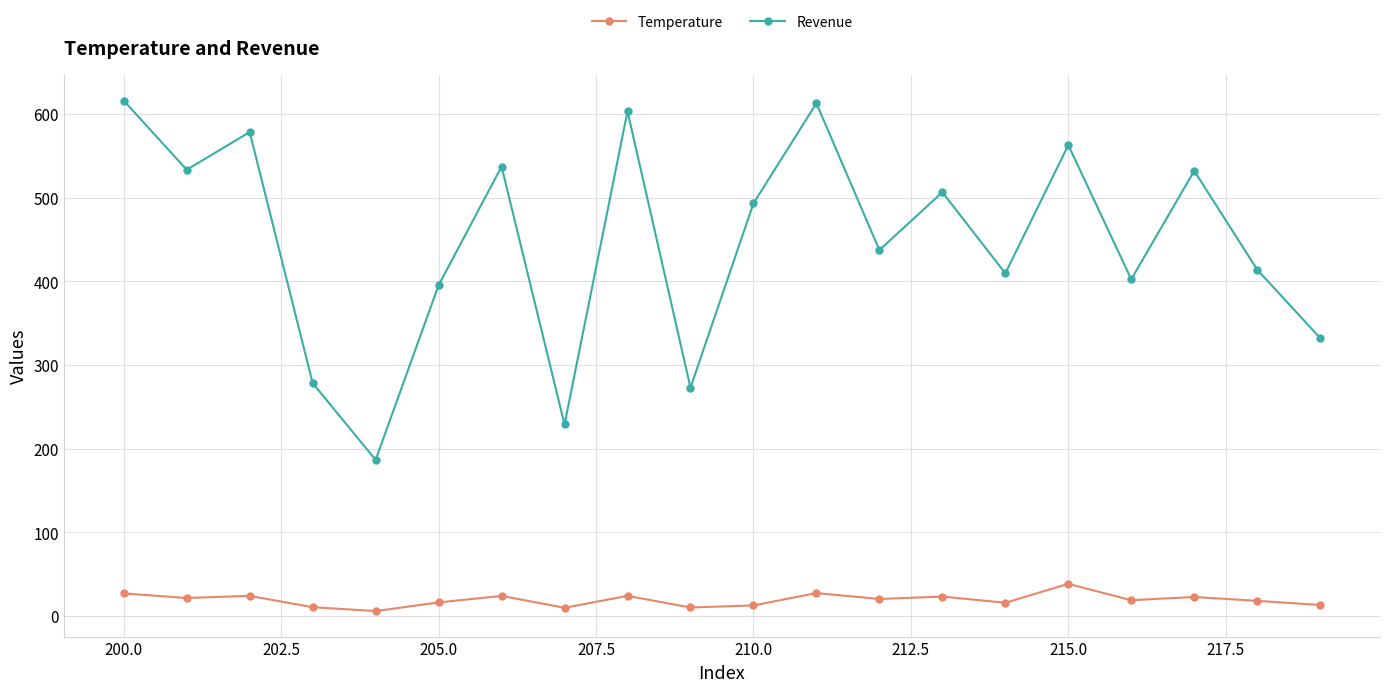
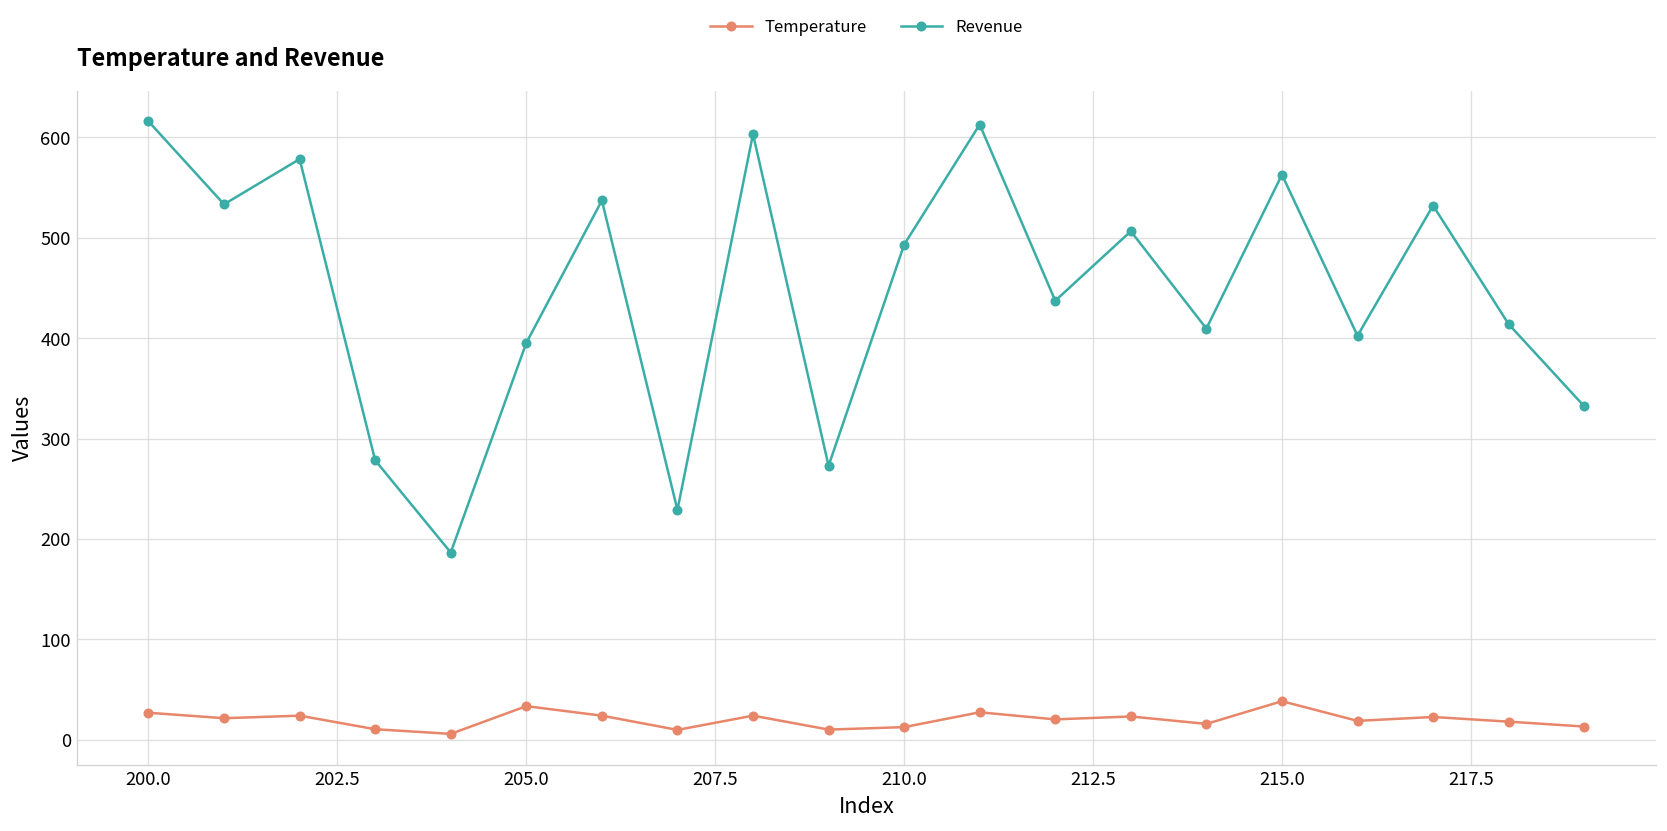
  {
    "Temperature": {
      "200.0": 30,
-     "205.0": 20,
+     "205.0": 30,
      "210.0": 10,
      "215.0": 40
    },
    "Revenue": {
      "200.0": 620,
      "205.0": 400,
      "210.0": 490,
      "215.0": 560
    }
  }
